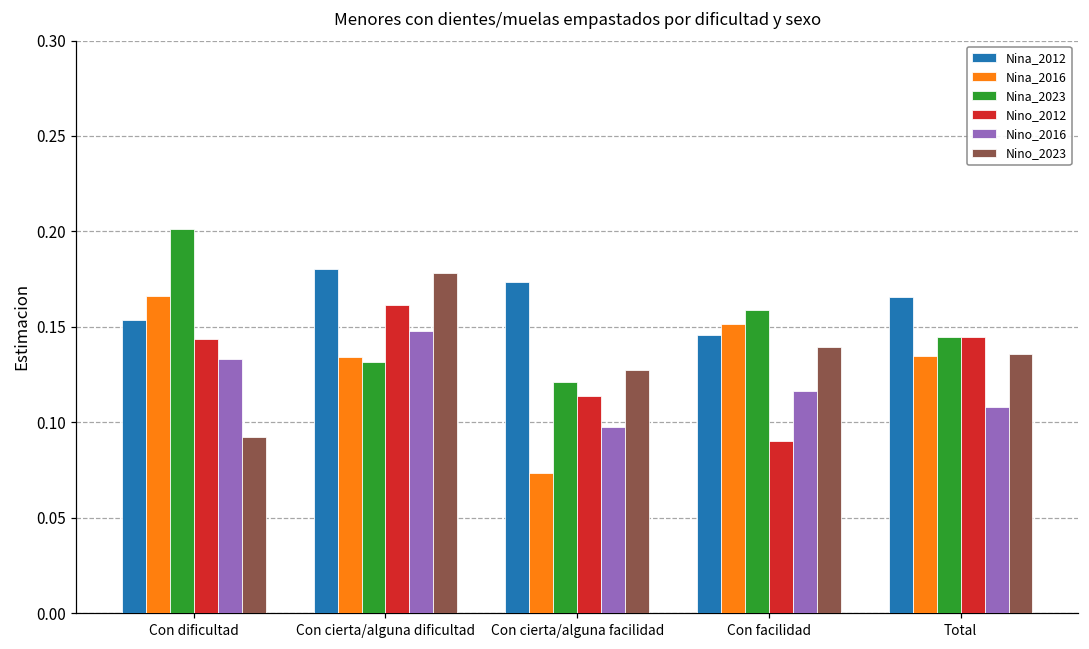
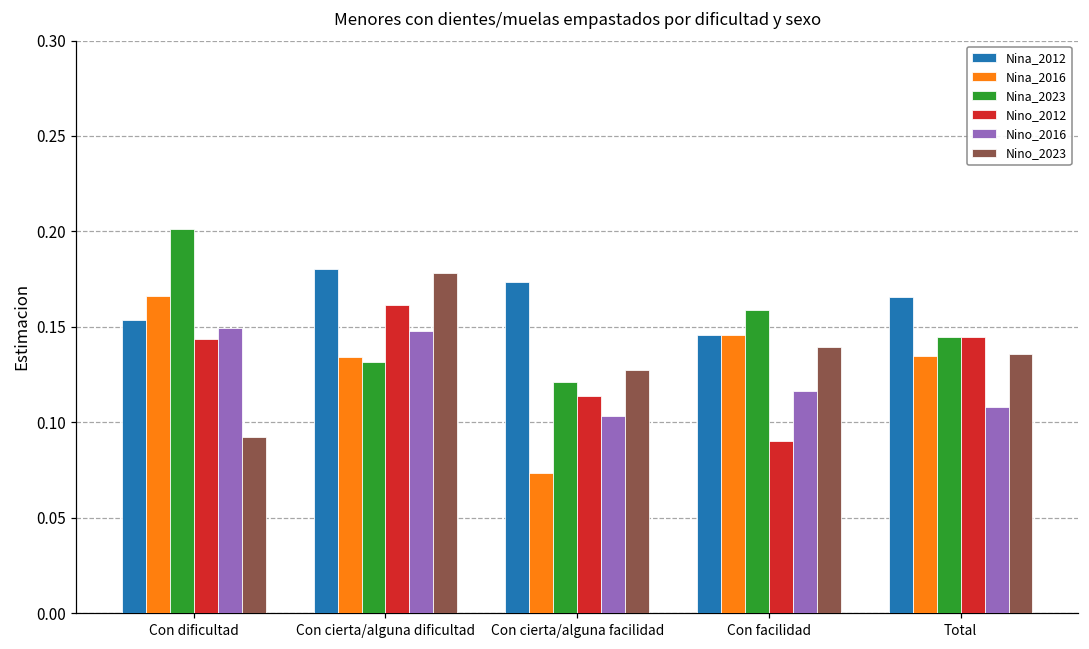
  {
    "Nina_2012": {
      "Con dificultad": 0.154,
      "Con cierta/alguna dificultad": 0.180,
      "Con cierta/alguna facilidad": 0.173,
      "Con facilidad": 0.146,
      "Total": 0.166
    },
    "Nina_2016": {
      "Con dificultad": 0.166,
      "Con cierta/alguna dificultad": 0.134,
      "Con cierta/alguna facilidad": 0.073,
-     "Con facilidad": 0.151,
+     "Con facilidad": 0.145,
      "Total": 0.135
    },
    "Nina_2023": {
      "Con dificultad": 0.201,
      "Con cierta/alguna dificultad": 0.131,
      "Con cierta/alguna facilidad": 0.121,
      "Con facilidad": 0.159,
      "Total": 0.144
    },
    "Nino_2012": {
      "Con dificultad": 0.143,
      "Con cierta/alguna dificultad": 0.162,
      "Con cierta/alguna facilidad": 0.114,
      "Con facilidad": 0.090,
      "Total": 0.145
    },
    "Nino_2016": {
-     "Con dificultad": 0.133,
+     "Con dificultad": 0.149,
      "Con cierta/alguna dificultad": 0.148,
-     "Con cierta/alguna facilidad": 0.098,
+     "Con cierta/alguna facilidad": 0.103,
      "Con facilidad": 0.116,
      "Total": 0.108
    },
    "Nino_2023": {
      "Con dificultad": 0.092,
      "Con cierta/alguna dificultad": 0.178,
      "Con cierta/alguna facilidad": 0.127,
      "Con facilidad": 0.140,
      "Total": 0.136
    }
  }
